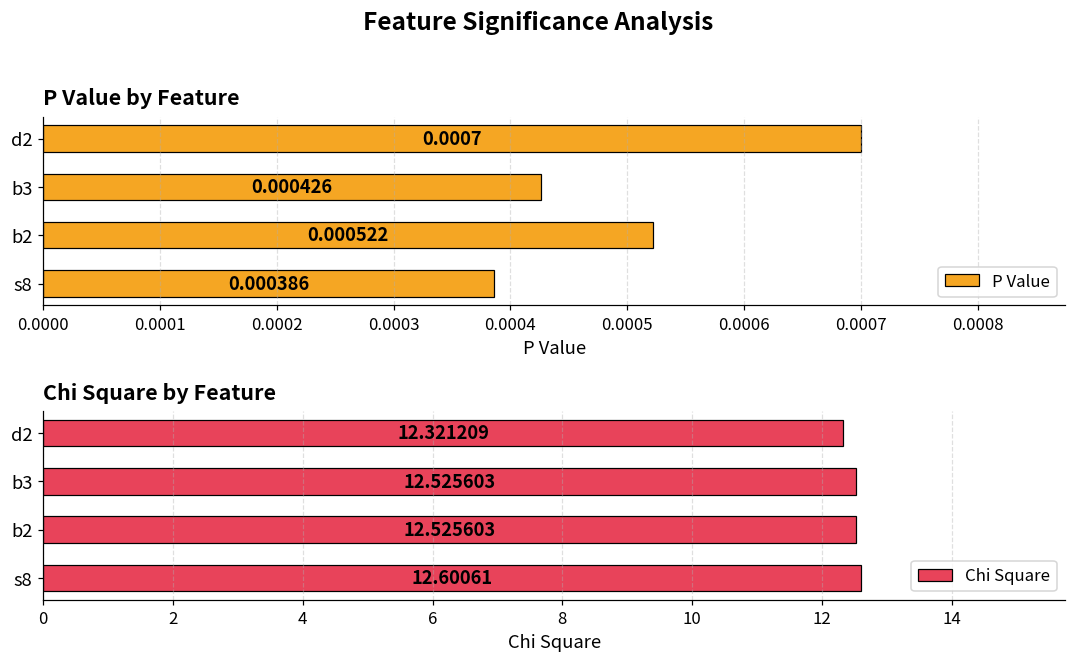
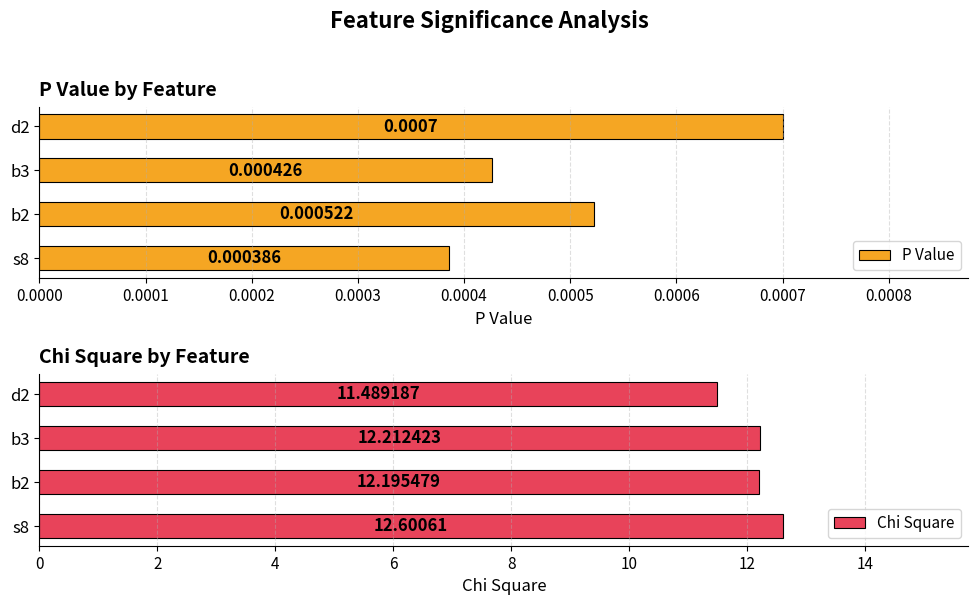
  {
    "P Value by Feature": {
      "d2": 0.0007,
      "b3": 0.000426,
      "b2": 0.000522,
      "s8": 0.000386
    },
    "Chi Square by Feature": {
-     "d2": 12.321209,
-     "b3": 12.525603,
-     "b2": 12.525603,
+     "d2": 11.489187,
+     "b3": 12.212423,
+     "b2": 12.195479,
      "s8": 12.60061
    }
  }
